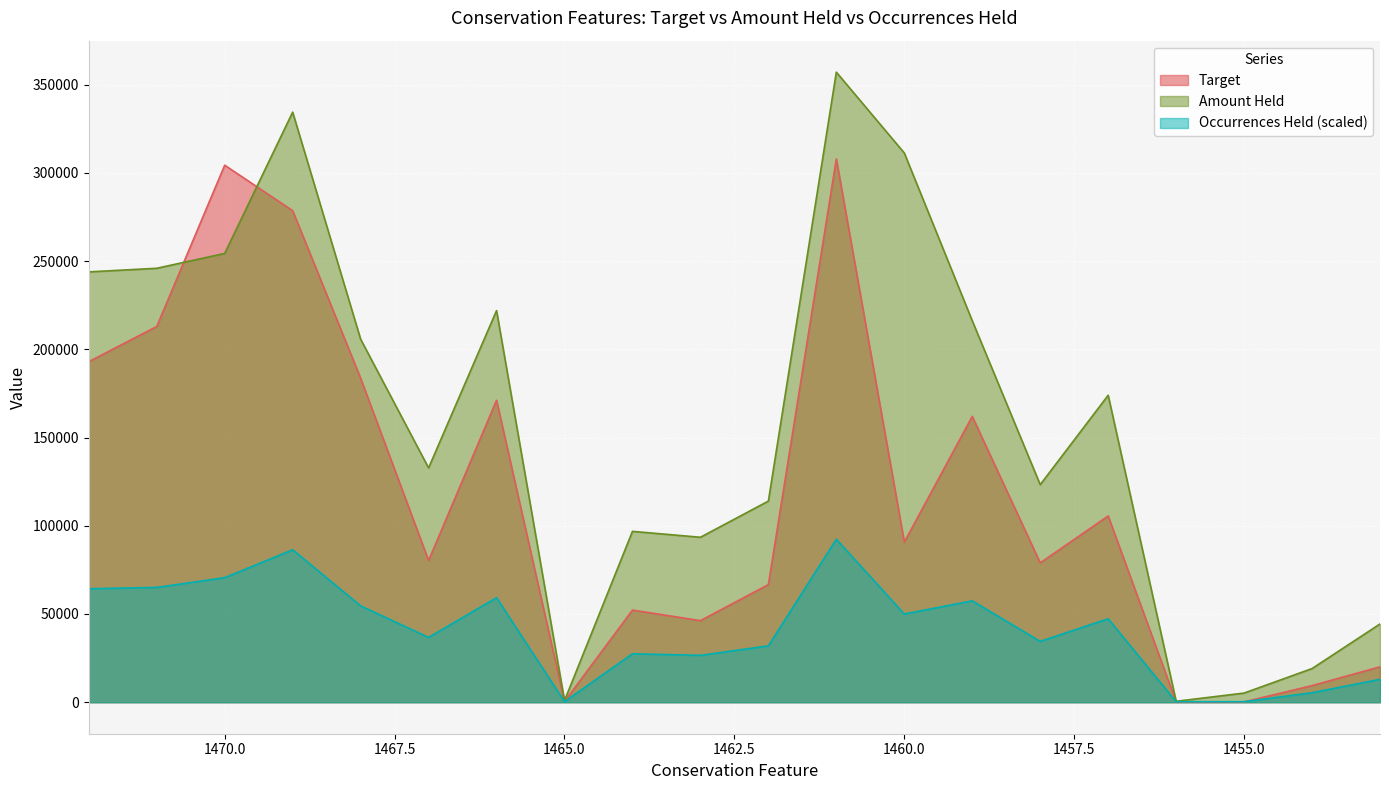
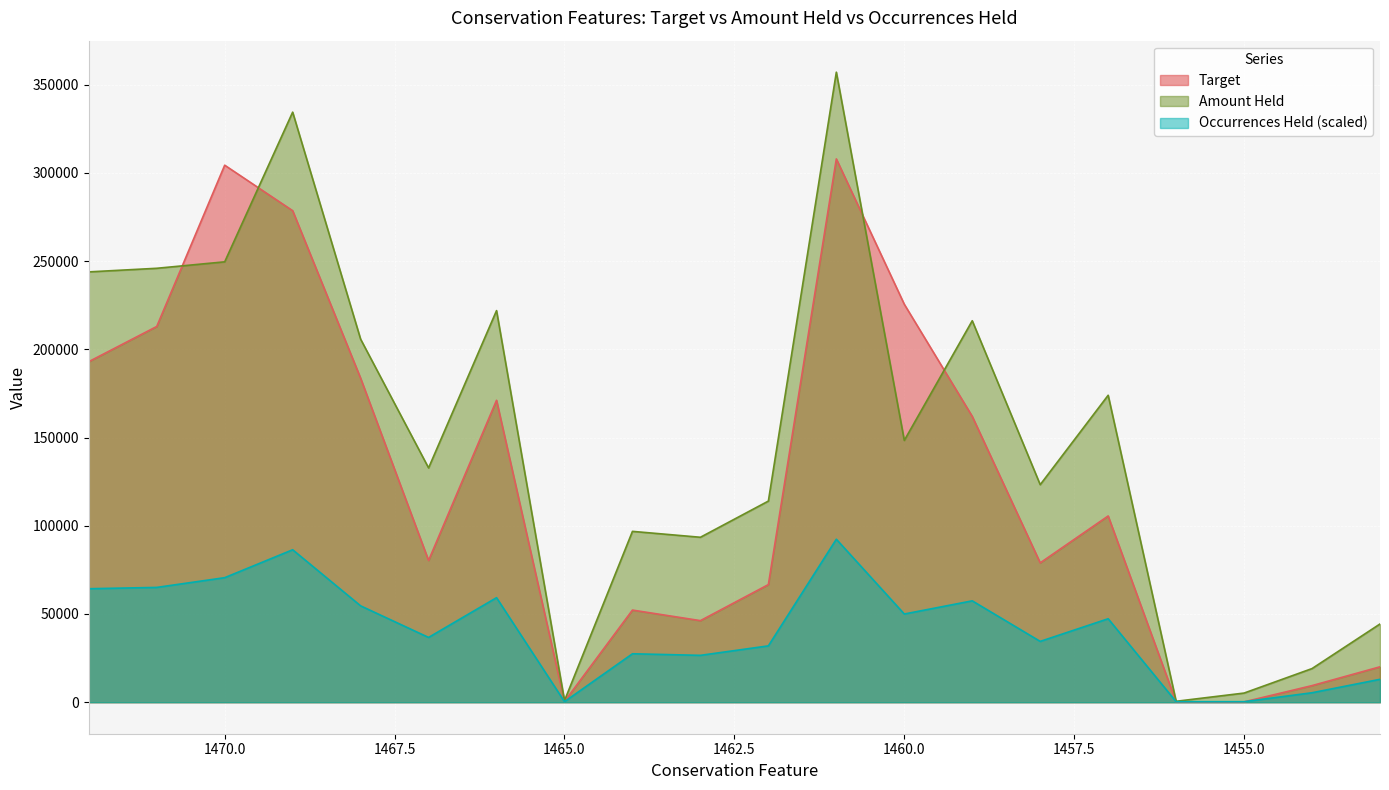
  {
    "Target": {
      "1470.0": 304000,
-     "1460.0": 91000
+     "1460.0": 226000
    },
    "Amount Held": {
-     "1470.0": 254000,
-     "1460.0": 311000,
+     "1470.0": 250000,
+     "1460.0": 148000,
      "1455.0": 5000
    },
    "Occurrences Held (scaled)": {
      "1470.0": 71000,
      "1460.0": 50000
    }
  }
